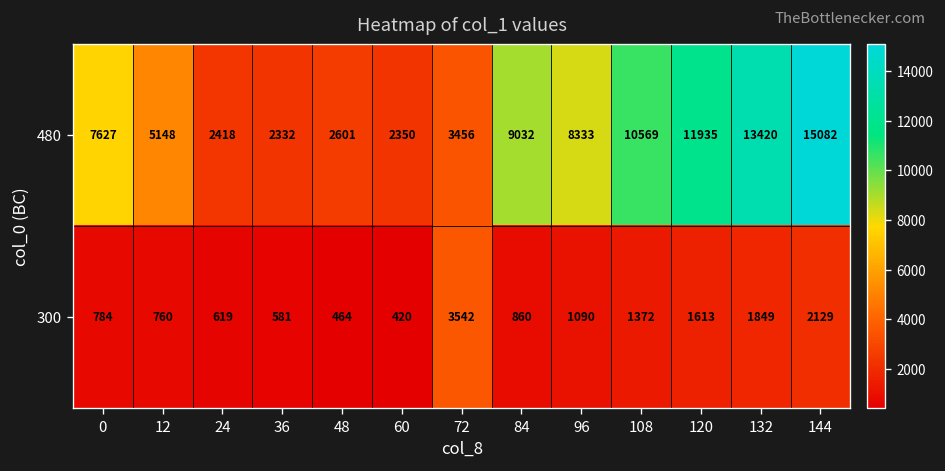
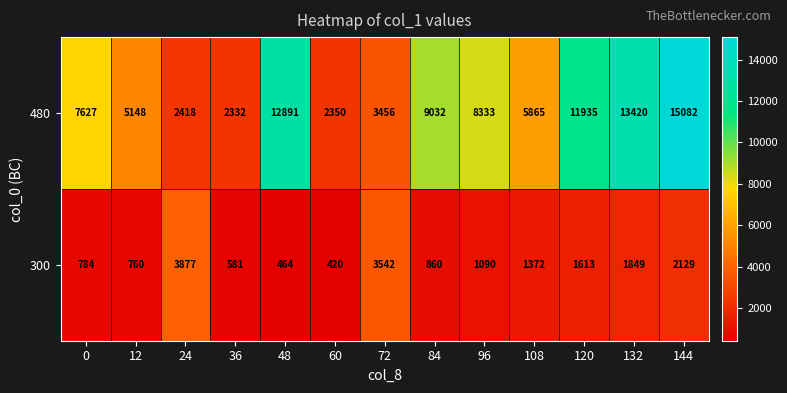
  {
    "480": {
      "0": 7627,
      "12": 5148,
      "24": 2418,
      "36": 2332,
-     "48": 2601,
+     "48": 12891,
      "60": 2350,
      "72": 3456,
      "84": 9032,
      "96": 8333,
-     "108": 10569,
+     "108": 5865,
      "120": 11935,
      "132": 13420,
      "144": 15082
    },
    "300": {
      "0": 784,
      "12": 760,
-     "24": 619,
+     "24": 3877,
      "36": 581,
      "48": 464,
      "60": 420,
      "72": 3542,
      "84": 860,
      "96": 1090,
      "108": 1372,
      "120": 1613,
      "132": 1849,
      "144": 2129
    }
  }
